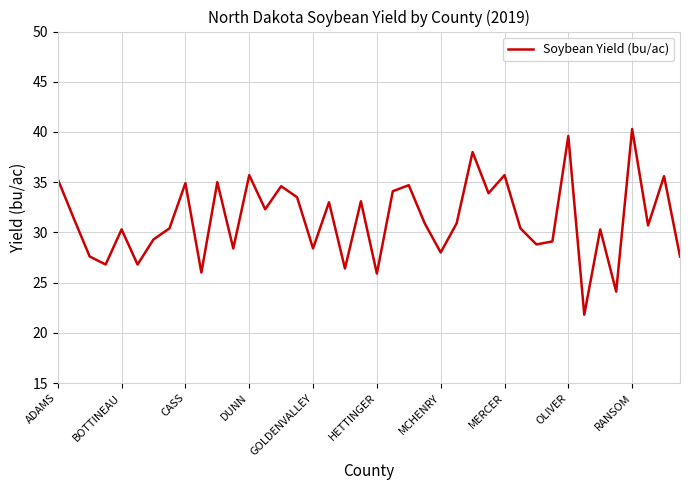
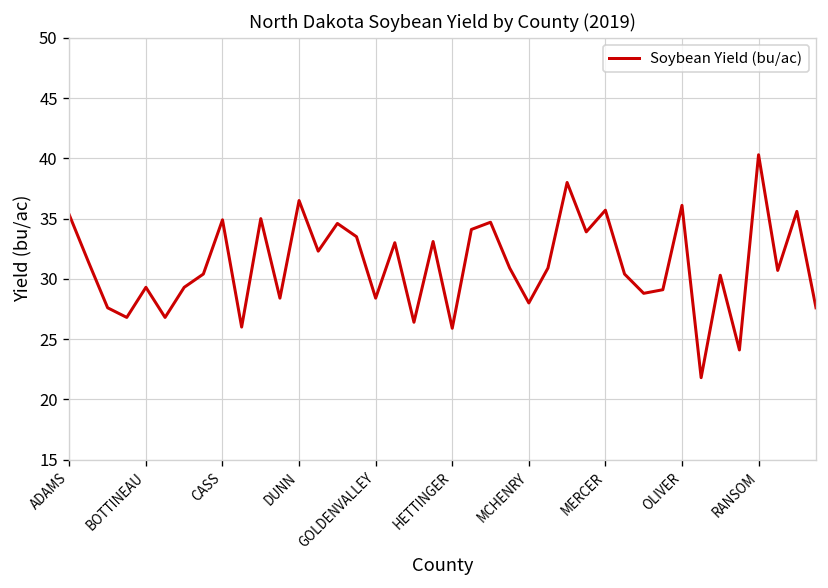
  {
    "ADAMS": 35.3,
-   "BOTTINEAU": 30.3,
+   "BOTTINEAU": 29.3,
    "CASS": 34.9,
-   "DUNN": 35.7,
+   "DUNN": 36.5,
    "GOLDENVALLEY": 28.4,
    "HETTINGER": 25.9,
    "MCHENRY": 28.0,
    "MERCER": 35.7,
-   "OLIVER": 39.6,
+   "OLIVER": 36.1,
    "RANSOM": 40.3
  }
